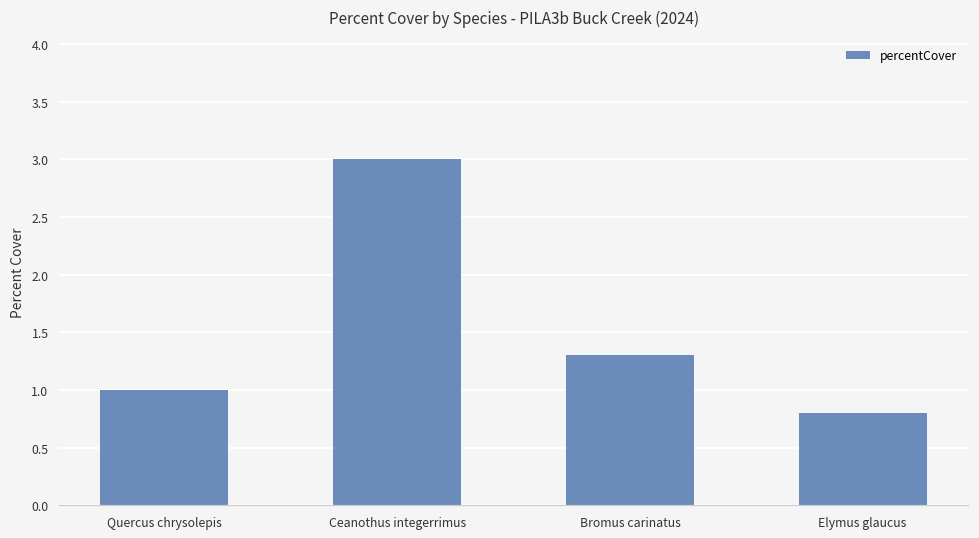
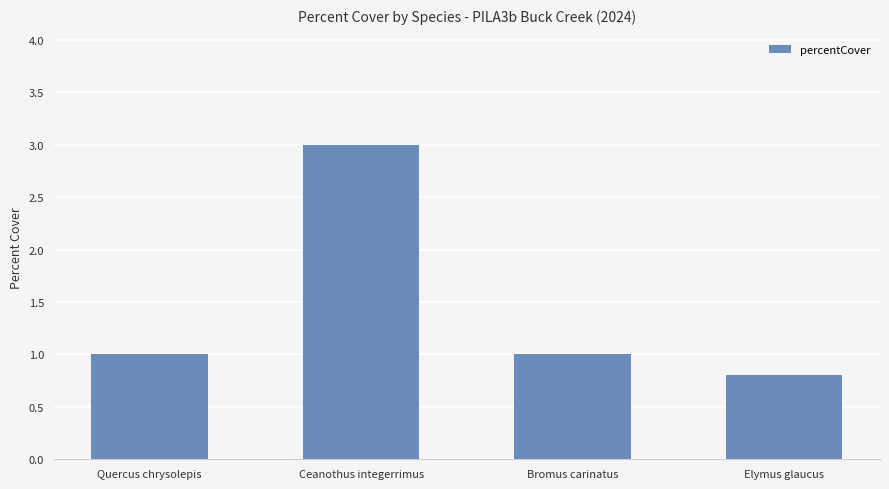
  {
    "Quercus chrysolepis": 1.0,
    "Ceanothus integerrimus": 3.0,
-   "Bromus carinatus": 1.3,
+   "Bromus carinatus": 1.0,
    "Elymus glaucus": 0.8
  }
